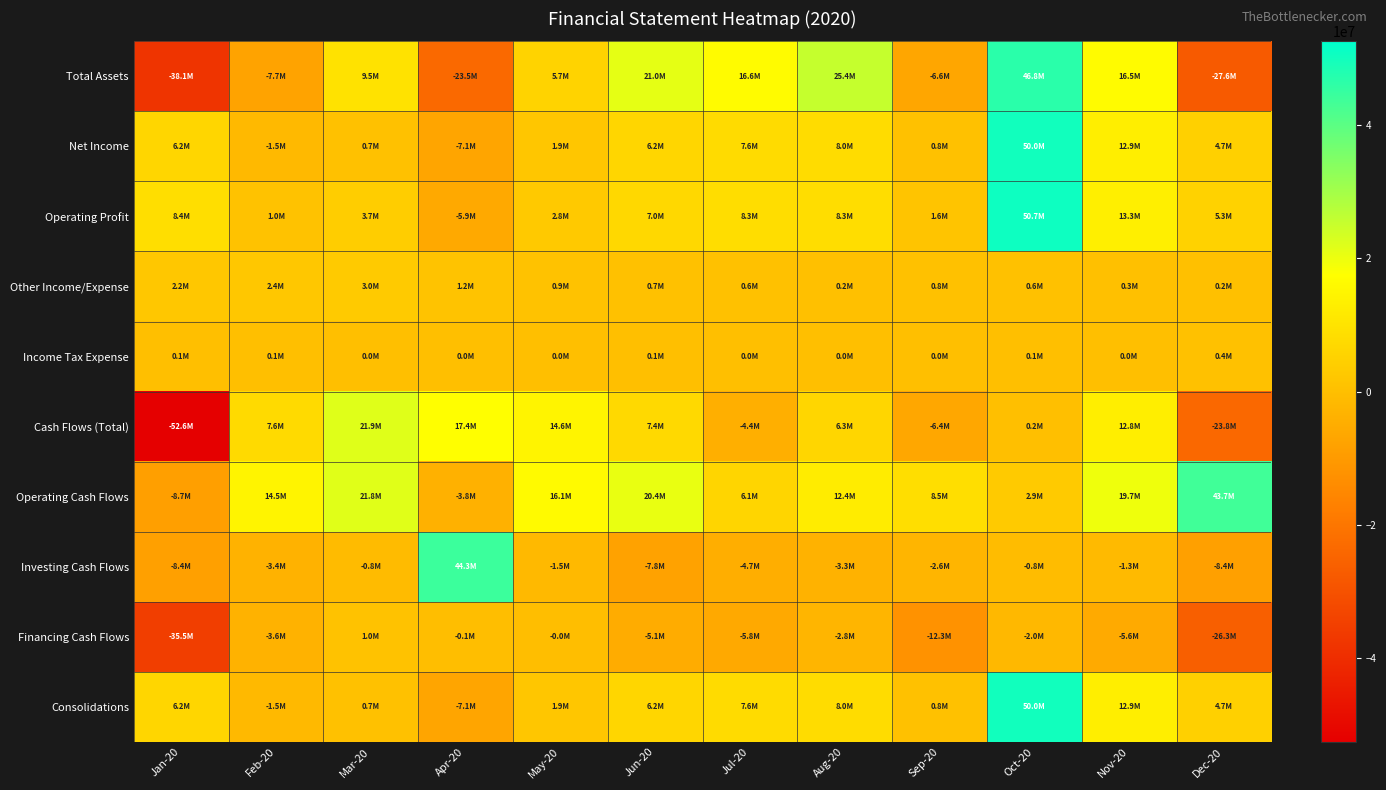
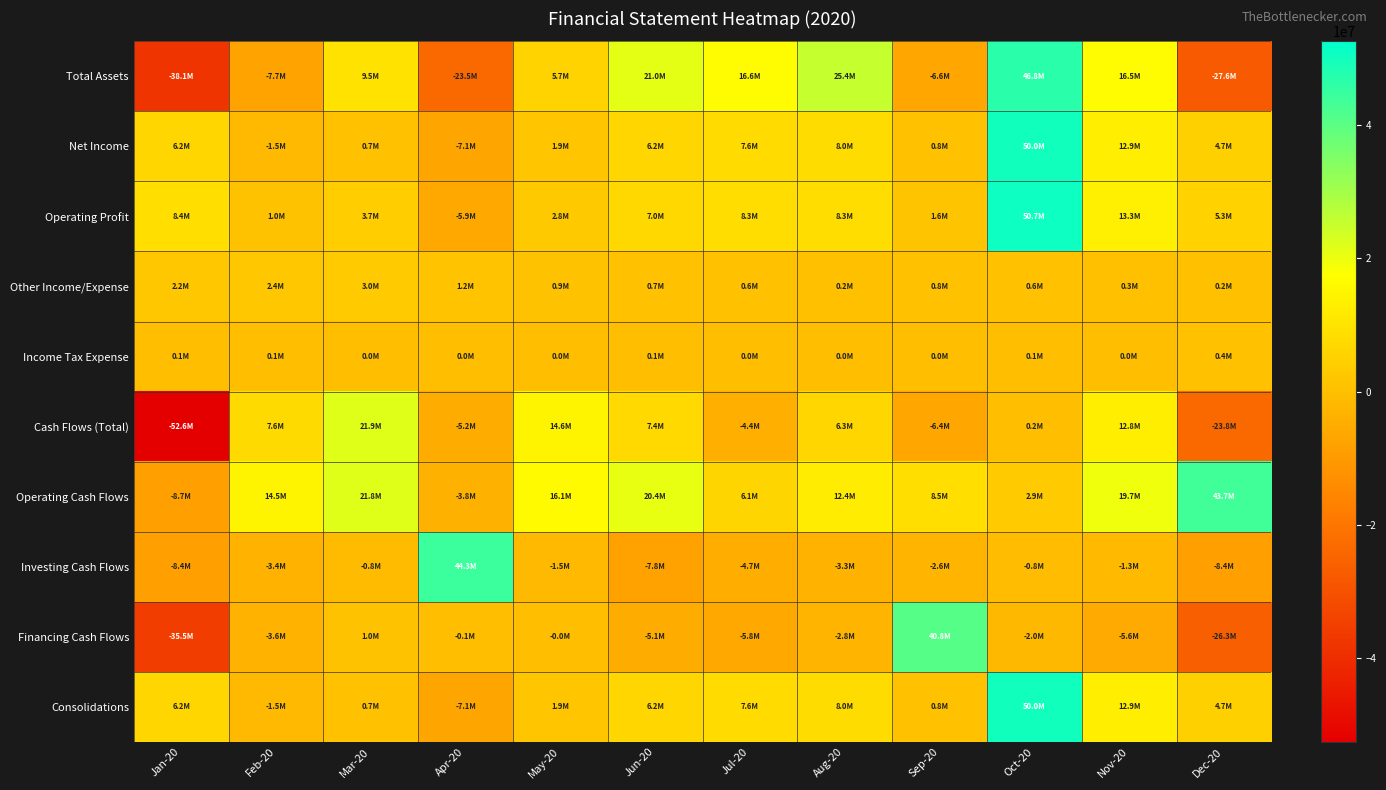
  {
    "Total Assets": {
      "Jan-20": "-38.1M",
      "Feb-20": "-7.7M",
      "Mar-20": "9.5M",
      "Apr-20": "-23.5M",
      "May-20": "5.7M",
      "Jun-20": "21.0M",
      "Jul-20": "16.6M",
      "Aug-20": "25.4M",
      "Sep-20": "-6.6M",
      "Oct-20": "46.8M",
      "Nov-20": "16.5M",
      "Dec-20": "-27.6M"
    },
    "Net Income": {
      "Jan-20": "6.2M",
      "Feb-20": "-1.5M",
      "Mar-20": "0.7M",
      "Apr-20": "-7.1M",
      "May-20": "1.9M",
      "Jun-20": "6.2M",
      "Jul-20": "7.6M",
      "Aug-20": "8.0M",
      "Sep-20": "0.8M",
      "Oct-20": "50.0M",
      "Nov-20": "12.9M",
      "Dec-20": "4.7M"
    },
    "Operating Profit": {
      "Jan-20": "8.4M",
      "Feb-20": "1.0M",
      "Mar-20": "3.7M",
      "Apr-20": "-5.9M",
      "May-20": "2.8M",
      "Jun-20": "7.0M",
      "Jul-20": "8.3M",
      "Aug-20": "8.3M",
      "Sep-20": "1.6M",
      "Oct-20": "50.7M",
      "Nov-20": "13.3M",
      "Dec-20": "5.3M"
    },
    "Other Income/Expense": {
      "Jan-20": "2.2M",
      "Feb-20": "2.4M",
      "Mar-20": "3.0M",
      "Apr-20": "1.2M",
      "May-20": "0.9M",
      "Jun-20": "0.7M",
      "Jul-20": "0.6M",
      "Aug-20": "0.2M",
      "Sep-20": "0.8M",
      "Oct-20": "0.6M",
      "Nov-20": "0.3M",
      "Dec-20": "0.2M"
    },
    "Income Tax Expense": {
      "Jan-20": "0.1M",
      "Feb-20": "0.1M",
      "Mar-20": "0.0M",
      "Apr-20": "0.0M",
      "May-20": "0.0M",
      "Jun-20": "0.1M",
      "Jul-20": "0.0M",
      "Aug-20": "0.0M",
      "Sep-20": "0.0M",
      "Oct-20": "0.1M",
      "Nov-20": "0.0M",
      "Dec-20": "0.4M"
    },
    "Cash Flows (Total)": {
      "Jan-20": "-52.6M",
      "Feb-20": "7.6M",
      "Mar-20": "21.9M",
-     "Apr-20": "17.4M",
+     "Apr-20": "-5.2M",
      "May-20": "14.6M",
      "Jun-20": "7.4M",
      "Jul-20": "-4.4M",
      "Aug-20": "6.3M",
      "Sep-20": "-6.4M",
      "Oct-20": "0.2M",
      "Nov-20": "12.8M",
      "Dec-20": "-23.8M"
    },
    "Operating Cash Flows": {
      "Jan-20": "-8.7M",
      "Feb-20": "14.5M",
      "Mar-20": "21.8M",
      "Apr-20": "-3.8M",
      "May-20": "16.1M",
      "Jun-20": "20.4M",
      "Jul-20": "6.1M",
      "Aug-20": "12.4M",
      "Sep-20": "8.5M",
      "Oct-20": "2.9M",
      "Nov-20": "19.7M",
      "Dec-20": "43.7M"
    },
    "Investing Cash Flows": {
      "Jan-20": "-8.4M",
      "Feb-20": "-3.4M",
      "Mar-20": "-0.8M",
      "Apr-20": "44.3M",
      "May-20": "-1.5M",
      "Jun-20": "-7.8M",
      "Jul-20": "-4.7M",
      "Aug-20": "-3.3M",
      "Sep-20": "-2.6M",
      "Oct-20": "-0.8M",
      "Nov-20": "-1.3M",
      "Dec-20": "-8.4M"
    },
    "Financing Cash Flows": {
      "Jan-20": "-35.5M",
      "Feb-20": "-3.6M",
      "Mar-20": "1.0M",
      "Apr-20": "-0.1M",
      "May-20": "-0.0M",
      "Jun-20": "-5.1M",
      "Jul-20": "-5.8M",
      "Aug-20": "-2.8M",
-     "Sep-20": "-12.3M",
+     "Sep-20": "40.8M",
      "Oct-20": "-2.0M",
      "Nov-20": "-5.6M",
      "Dec-20": "-26.3M"
    },
    "Consolidations": {
      "Jan-20": "6.2M",
      "Feb-20": "-1.5M",
      "Mar-20": "0.7M",
      "Apr-20": "-7.1M",
      "May-20": "1.9M",
      "Jun-20": "6.2M",
      "Jul-20": "7.6M",
      "Aug-20": "8.0M",
      "Sep-20": "0.8M",
      "Oct-20": "50.0M",
      "Nov-20": "12.9M",
      "Dec-20": "4.7M"
    }
  }
